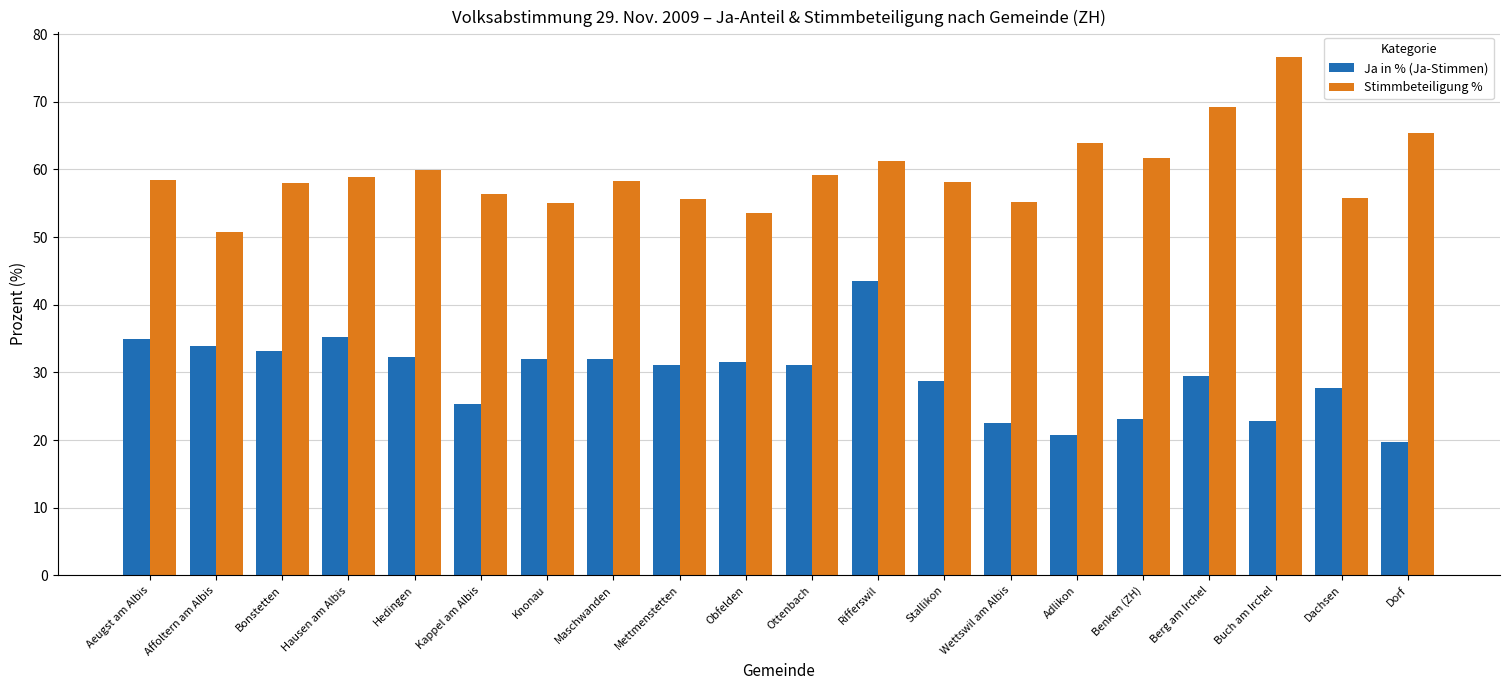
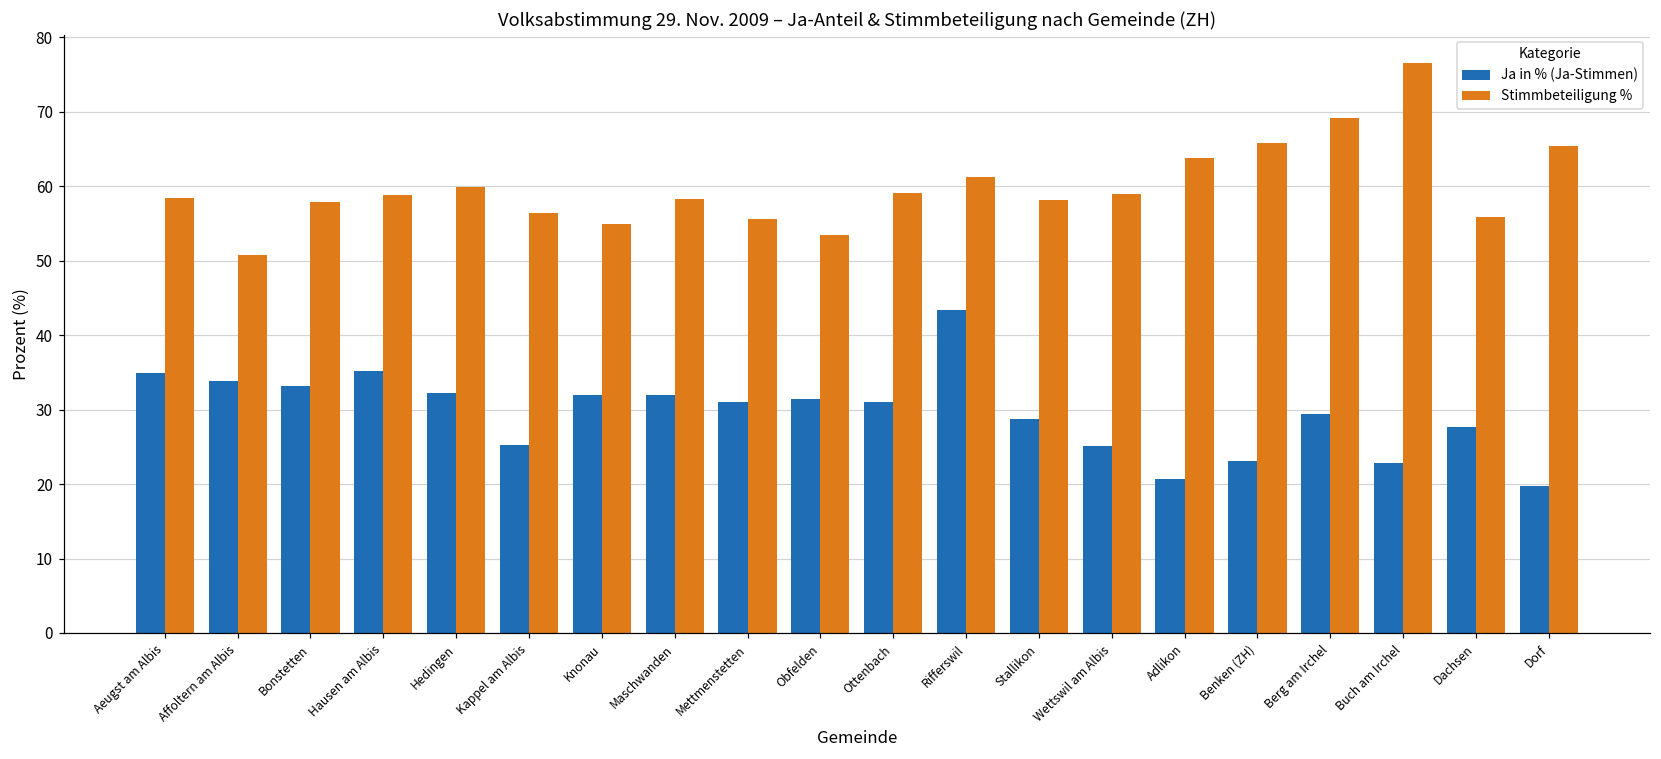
  {
    "Ja in % (Ja-Stimmen)": {
      "Aeugst am Albis": 35,
      "Affoltern am Albis": 34,
      "Bonstetten": 33,
      "Hausen am Albis": 35,
      "Hedingen": 32,
      "Kappel am Albis": 25,
      "Knonau": 32,
      "Maschwanden": 32,
      "Mettmenstetten": 31,
      "Obfelden": 31,
      "Ottenbach": 31,
      "Rifferswil": 43,
      "Stallikon": 29,
-     "Wettswil am Albis": 22,
+     "Wettswil am Albis": 25,
      "Adlikon": 21,
      "Benken (ZH)": 23,
      "Berg am Irchel": 29,
      "Buch am Irchel": 23,
      "Dachsen": 28,
      "Dorf": 20
    },
    "Stimmbeteiligung %": {
      "Aeugst am Albis": 58,
      "Affoltern am Albis": 51,
      "Bonstetten": 58,
      "Hausen am Albis": 59,
      "Hedingen": 60,
      "Kappel am Albis": 56,
      "Knonau": 55,
      "Maschwanden": 58,
      "Mettmenstetten": 56,
      "Obfelden": 54,
      "Ottenbach": 59,
      "Rifferswil": 61,
      "Stallikon": 58,
-     "Wettswil am Albis": 55,
+     "Wettswil am Albis": 59,
      "Adlikon": 64,
-     "Benken (ZH)": 62,
+     "Benken (ZH)": 66,
      "Berg am Irchel": 69,
      "Buch am Irchel": 77,
      "Dachsen": 56,
      "Dorf": 65
    }
  }
